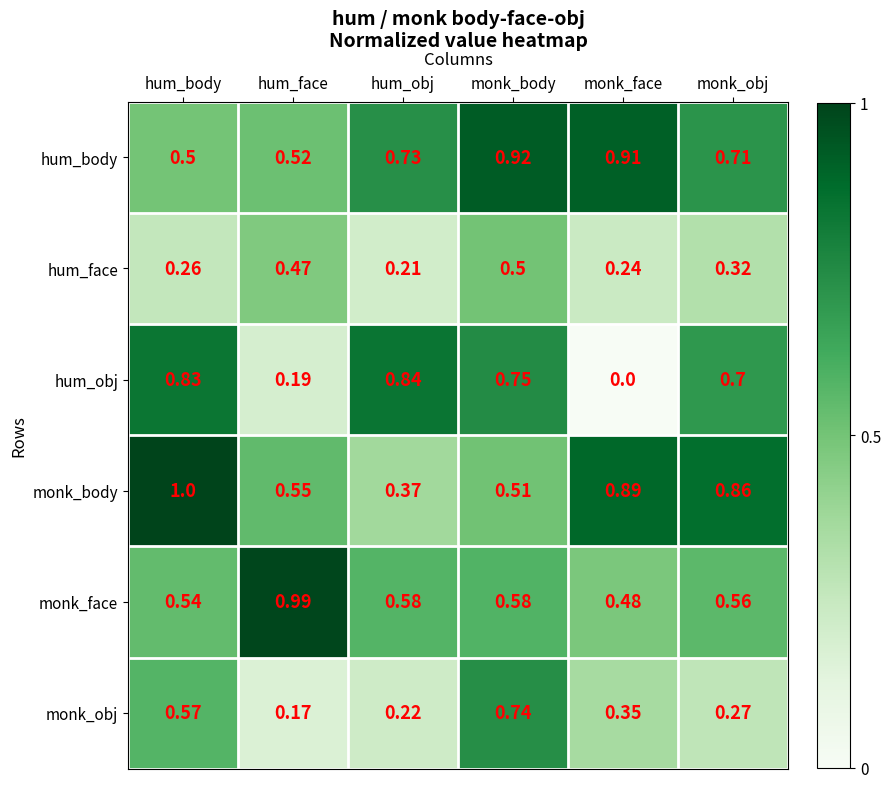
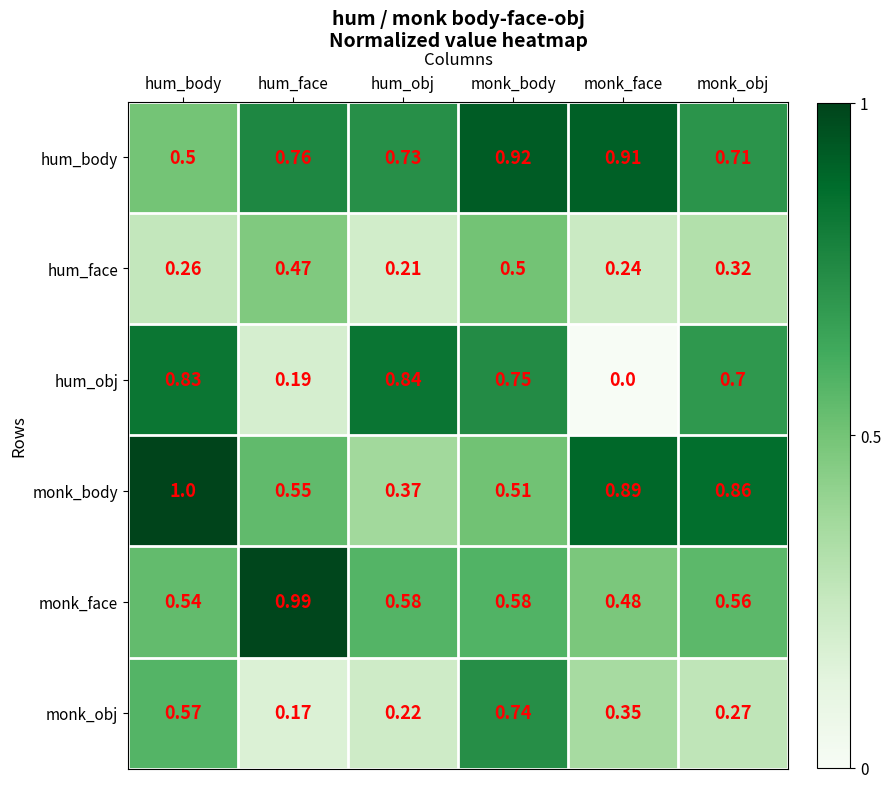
  {
    "hum_body": {
      "hum_body": 0.5,
-     "hum_face": 0.52,
+     "hum_face": 0.76,
      "hum_obj": 0.73,
      "monk_body": 0.92,
      "monk_face": 0.91,
      "monk_obj": 0.71
    },
    "hum_face": {
      "hum_body": 0.26,
      "hum_face": 0.47,
      "hum_obj": 0.21,
      "monk_body": 0.5,
      "monk_face": 0.24,
      "monk_obj": 0.32
    },
    "hum_obj": {
      "hum_body": 0.83,
      "hum_face": 0.19,
      "hum_obj": 0.84,
      "monk_body": 0.75,
      "monk_face": 0.0,
      "monk_obj": 0.7
    },
    "monk_body": {
      "hum_body": 1.0,
      "hum_face": 0.55,
      "hum_obj": 0.37,
      "monk_body": 0.51,
      "monk_face": 0.89,
      "monk_obj": 0.86
    },
    "monk_face": {
      "hum_body": 0.54,
      "hum_face": 0.99,
      "hum_obj": 0.58,
      "monk_body": 0.58,
      "monk_face": 0.48,
      "monk_obj": 0.56
    },
    "monk_obj": {
      "hum_body": 0.57,
      "hum_face": 0.17,
      "hum_obj": 0.22,
      "monk_body": 0.74,
      "monk_face": 0.35,
      "monk_obj": 0.27
    }
  }
